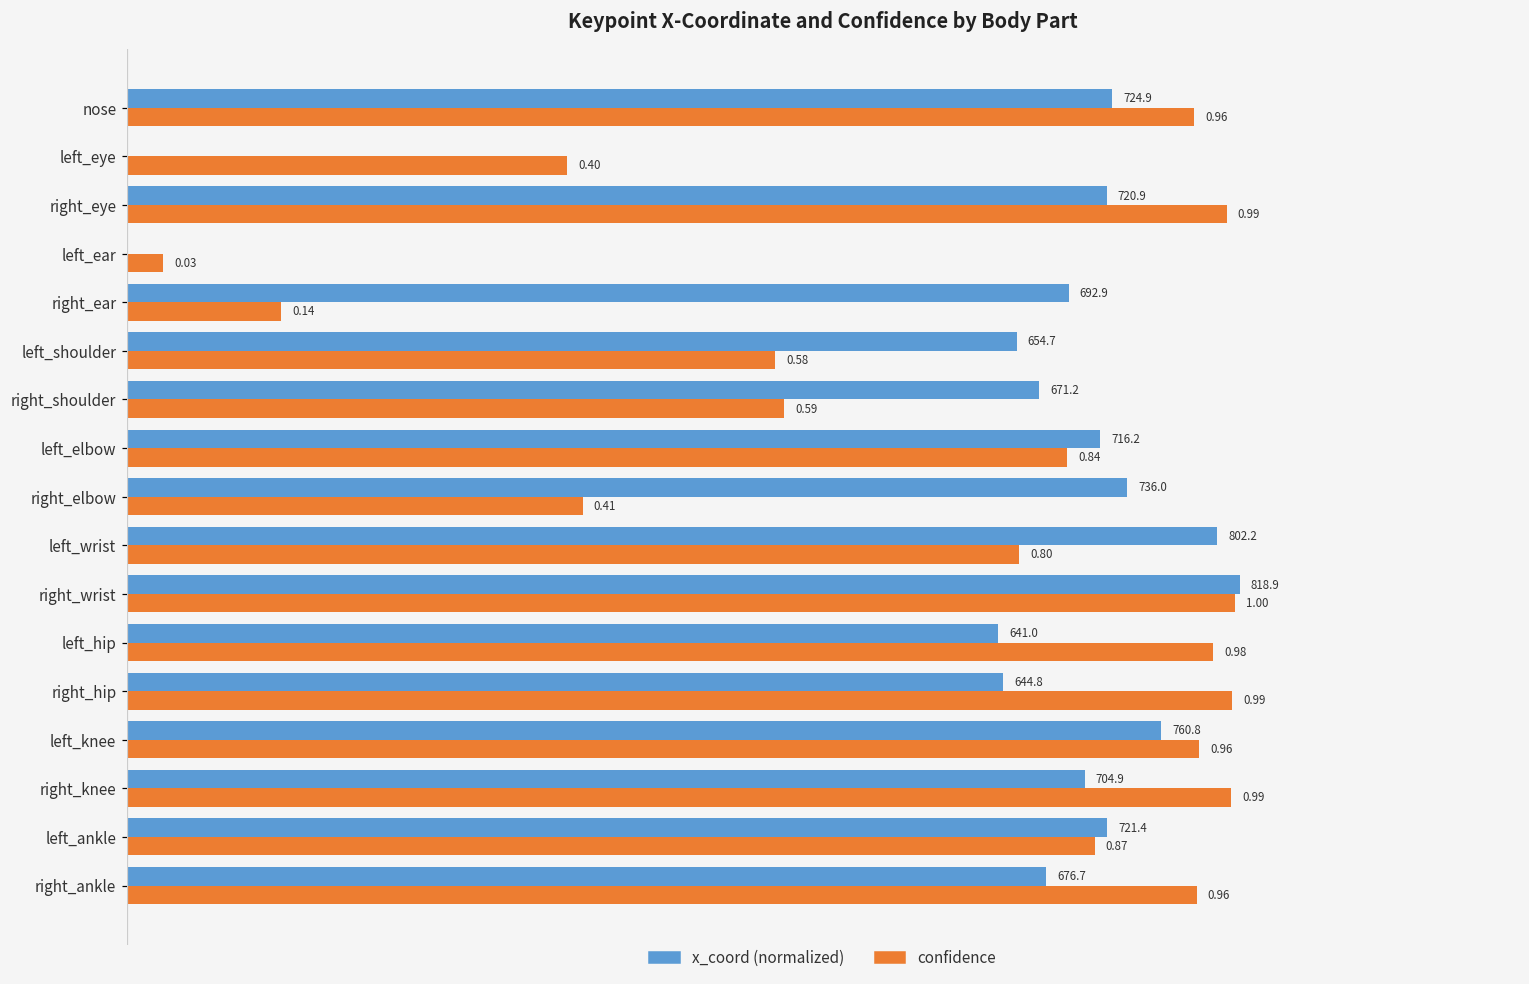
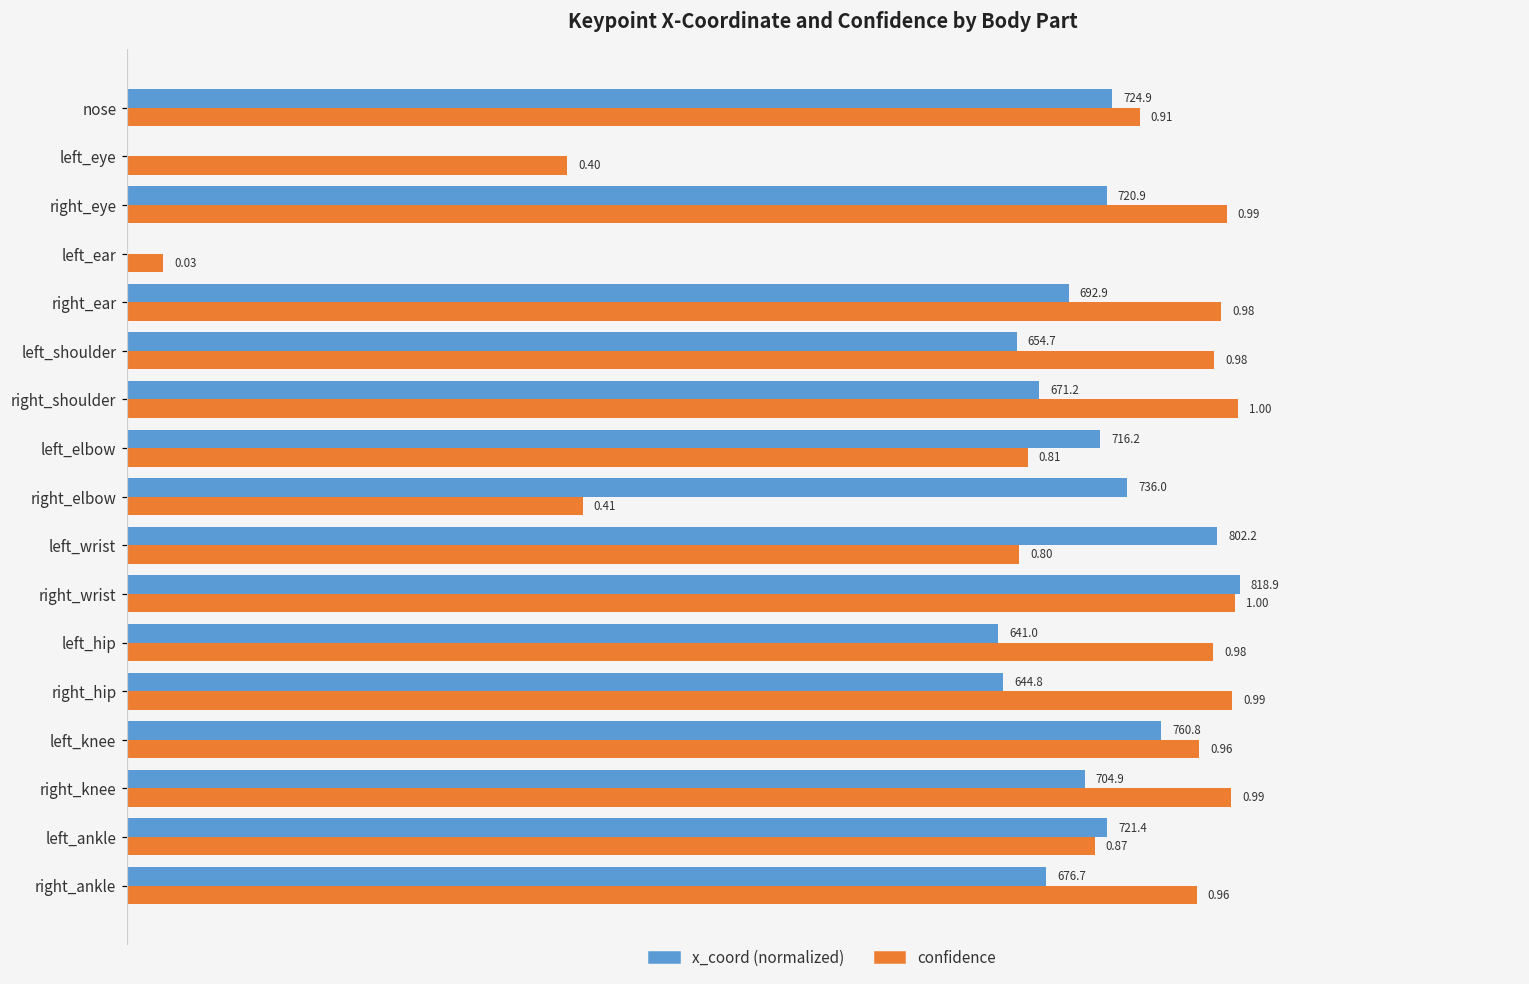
  {
    "confidence": {
-     "nose": 0.96,
+     "nose": 0.91,
      "left_eye": 0.40,
      "right_eye": 0.99,
      "left_ear": 0.03,
-     "right_ear": 0.14,
-     "left_shoulder": 0.58,
-     "right_shoulder": 0.59,
-     "left_elbow": 0.84,
+     "right_ear": 0.98,
+     "left_shoulder": 0.98,
+     "right_shoulder": 1.00,
+     "left_elbow": 0.81,
      "right_elbow": 0.41,
      "left_wrist": 0.80,
      "right_wrist": 1.00,
      "left_hip": 0.98,
      "right_hip": 0.99,
      "left_knee": 0.96,
      "right_knee": 0.99,
      "left_ankle": 0.87,
      "right_ankle": 0.96
    }
  }
